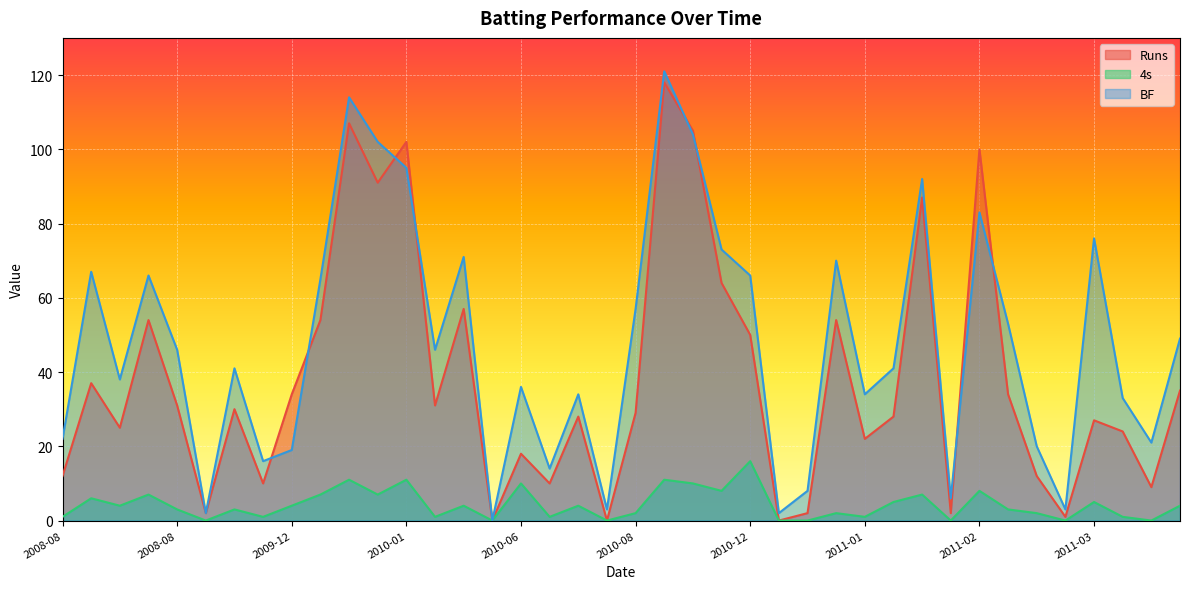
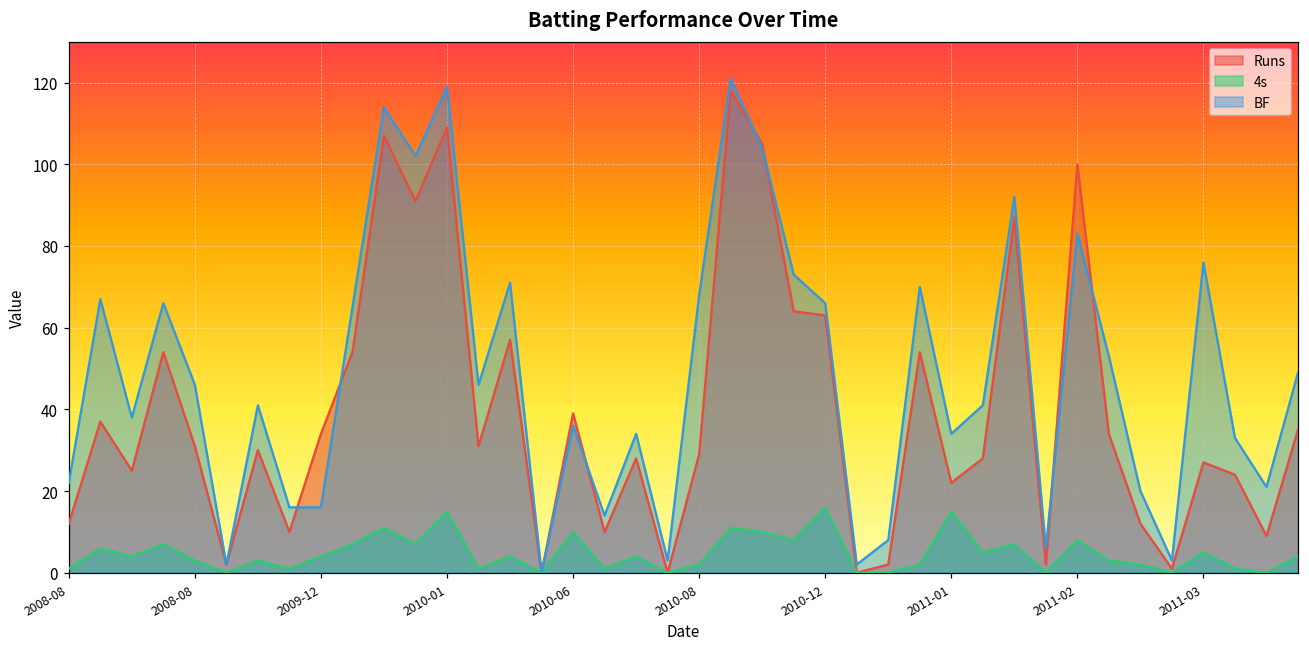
  {
    "Runs": {
      "2009-12": 34,
-     "2010-01": 102,
-     "2010-06": 18,
+     "2010-01": 109,
+     "2010-06": 39,
      "2010-08": 29,
-     "2010-12": 50,
+     "2010-12": 63,
      "2011-01": 22,
      "2011-02": 100,
      "2011-03": 27
    },
    "4s": {
      "2009-12": 4,
-     "2010-01": 11,
+     "2010-01": 15,
      "2010-06": 10,
      "2010-08": 2,
      "2010-12": 16,
-     "2011-01": 1,
+     "2011-01": 15,
      "2011-02": 8,
      "2011-03": 5
    },
    "BF": {
-     "2009-12": 19,
-     "2010-01": 95,
+     "2009-12": 16,
+     "2010-01": 119,
      "2010-06": 36,
-     "2010-08": 57,
+     "2010-08": 68,
      "2010-12": 66,
      "2011-01": 34,
      "2011-02": 83,
      "2011-03": 76
    }
  }
